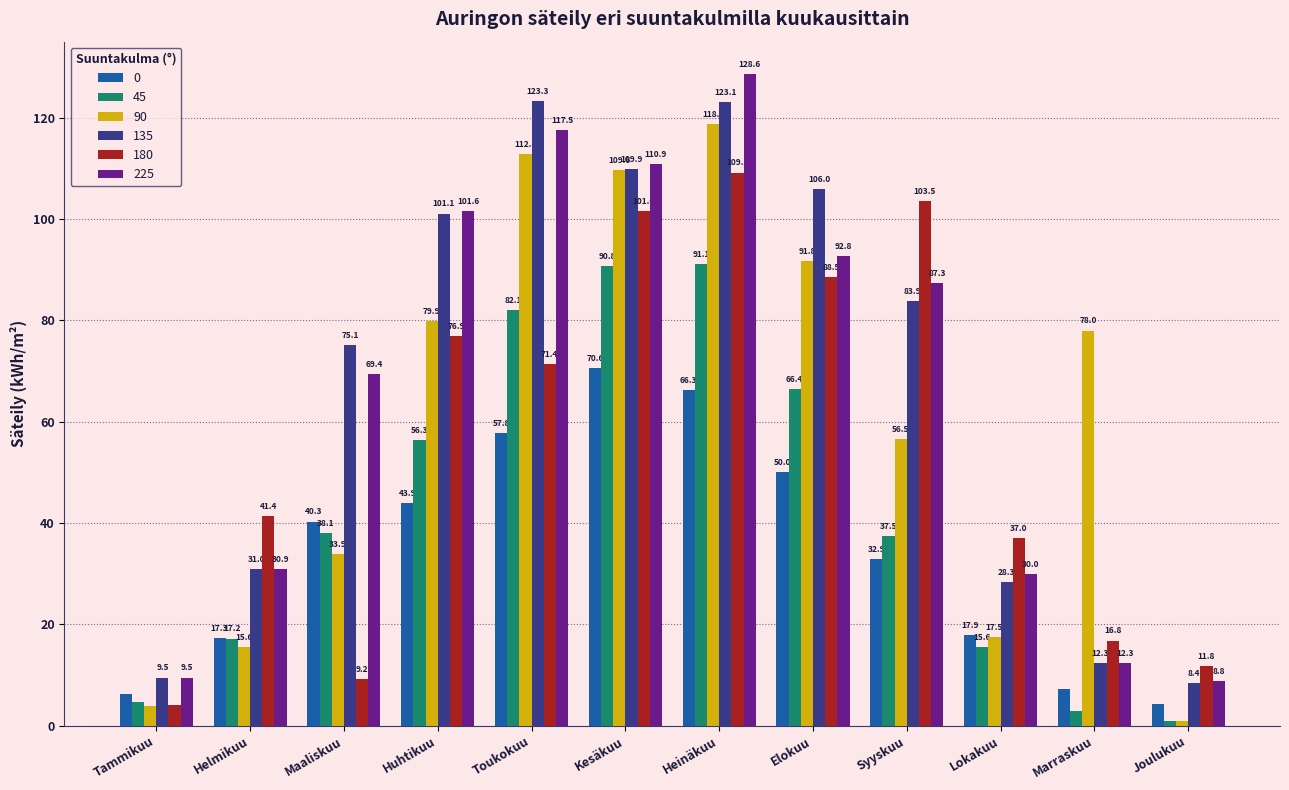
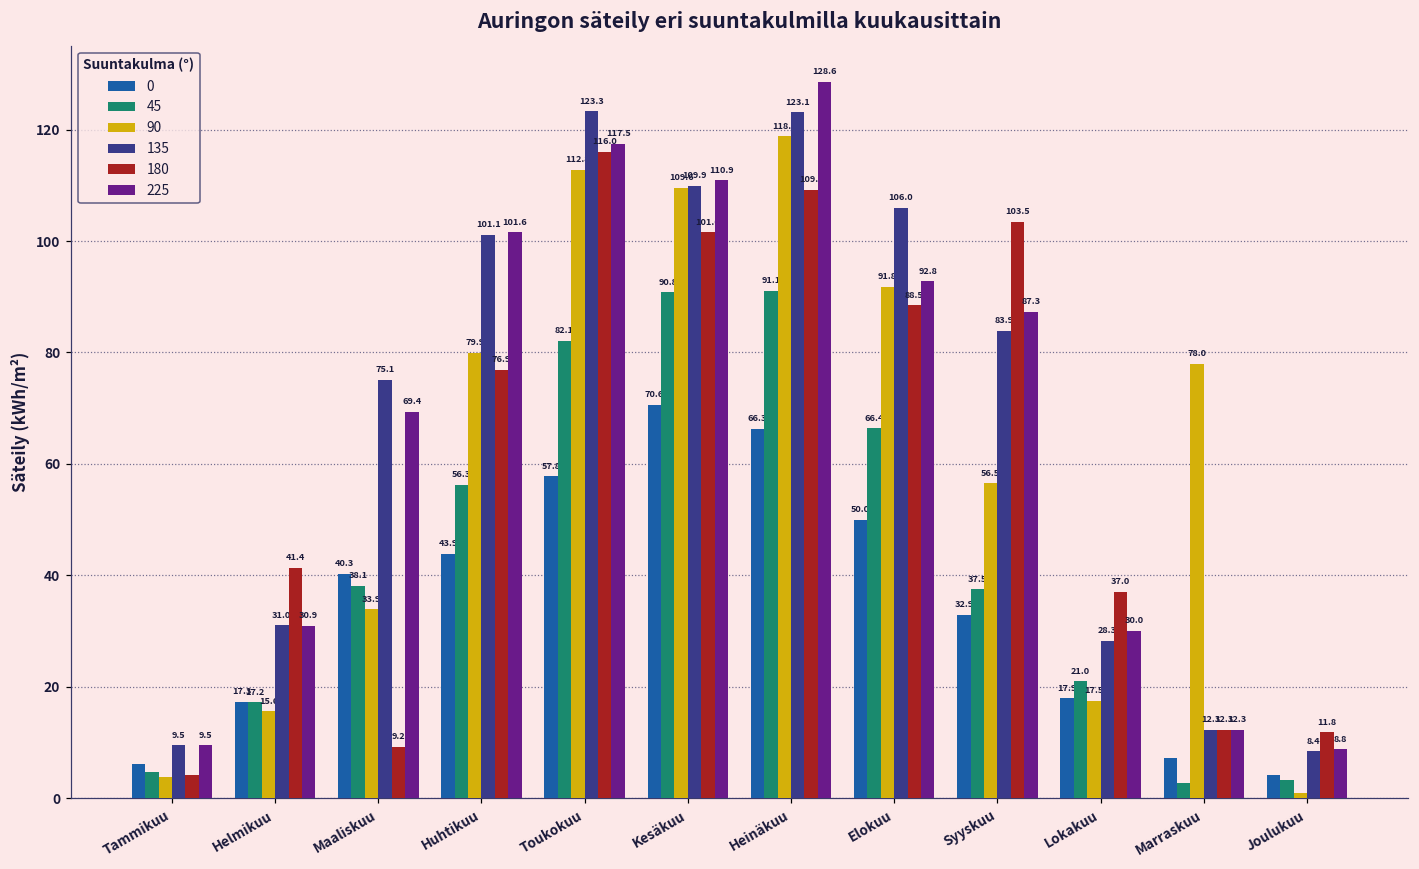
  {
    "45": {
      "Maaliskuu": 38.1,
      "Huhtikuu": 56.3,
      "Toukokuu": 82.1,
      "Kesäkuu": 90.8,
      "Heinäkuu": 91.1,
      "Elokuu": 66.4,
      "Syyskuu": 37.5,
-     "Lokakuu": 15.6,
-     "Joulukuu": 1
+     "Lokakuu": 21.0,
+     "Joulukuu": 3
    },
    "90": {
      "Helmikuu": 15.6,
      "Maaliskuu": 33.9,
      "Huhtikuu": 79.9,
      "Toukokuu": 112.8,
      "Heinäkuu": 118.8,
      "Elokuu": 91.8,
      "Syyskuu": 56.5,
      "Lokakuu": 17.5,
      "Marraskuu": 78.0
    },
    "180": {
      "Helmikuu": 41.4,
      "Maaliskuu": 9.2,
      "Huhtikuu": 76.9,
-     "Toukokuu": 71.4,
+     "Toukokuu": 116.0,
      "Kesäkuu": 101.6,
      "Heinäkuu": 109.2,
      "Elokuu": 88.5,
      "Syyskuu": 103.5,
      "Lokakuu": 37.0,
-     "Marraskuu": 16.8,
+     "Marraskuu": 12.3,
      "Joulukuu": 11.8
    }
  }
